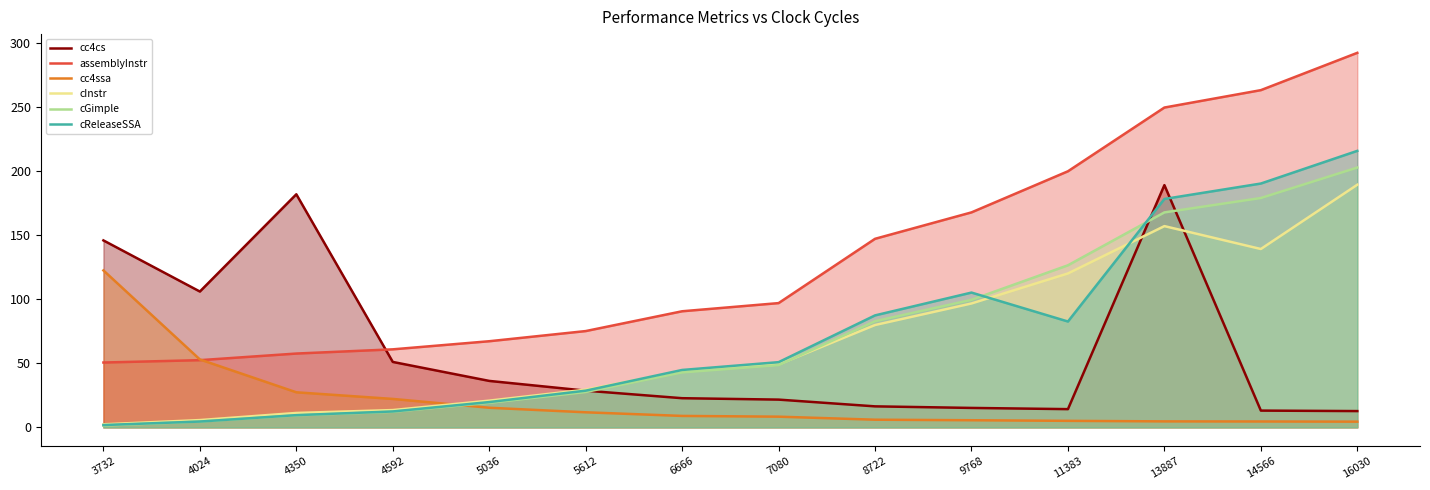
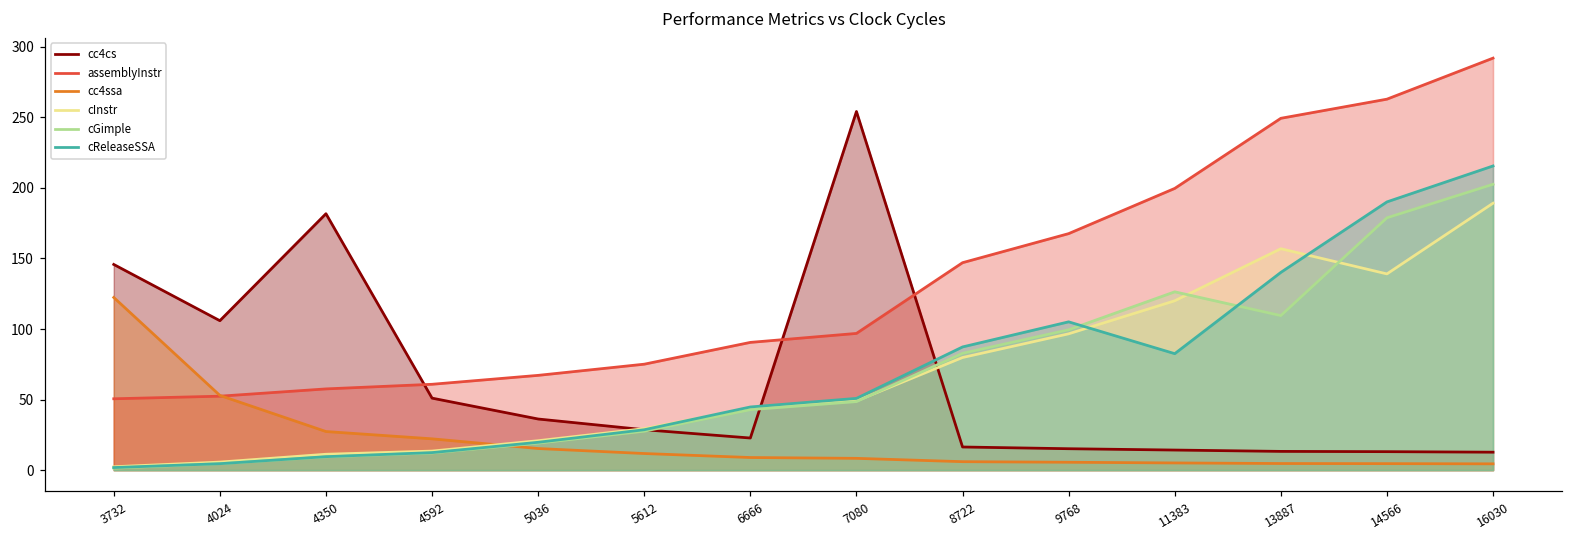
  {
    "cc4cs": {
      "3732": 146,
      "4024": 106,
      "4350": 182,
      "4592": 51,
      "5036": 36,
      "6666": 23,
-     "7080": 22,
+     "7080": 254,
      "8722": 16,
      "9768": 15,
      "11383": 14,
-     "13887": 189,
+     "13887": 13,
      "14566": 13,
      "16030": 13
    },
    "cInstr": {
      "8722": 80,
      "9768": 97,
      "11383": 120,
      "13887": 157,
      "14566": 139,
      "16030": 189
    },
    "cGimple": {
      "8722": 83,
      "9768": 99,
      "11383": 126,
-     "13887": 168,
+     "13887": 110,
      "14566": 179,
      "16030": 203
    },
    "cReleaseSSA": {
      "8722": 87,
      "9768": 105,
      "11383": 83,
-     "13887": 178,
+     "13887": 140,
      "14566": 190,
      "16030": 216
    }
  }
